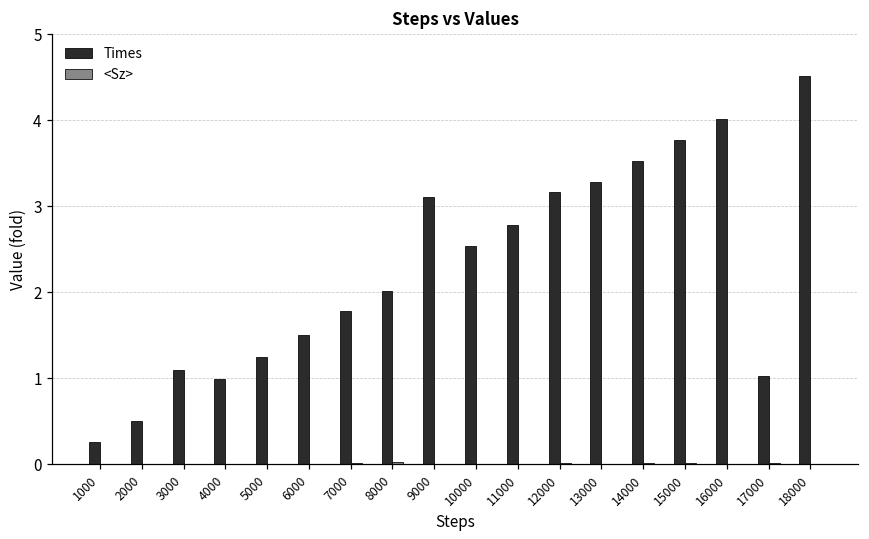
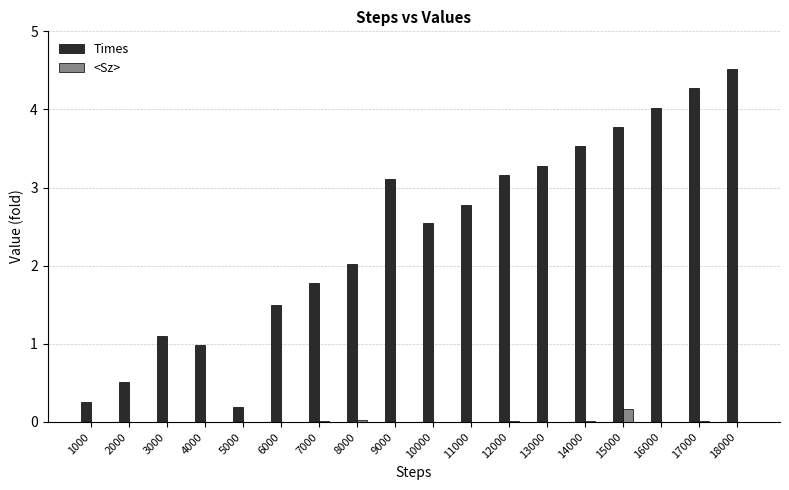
  {
    "Times": {
      "1000": 0.3,
      "2000": 0.5,
      "3000": 1.1,
      "4000": 1.0,
-     "5000": 1.2,
+     "5000": 0.2,
      "6000": 1.5,
      "7000": 1.8,
      "8000": 2.0,
      "9000": 3.1,
      "10000": 2.5,
      "11000": 2.8,
      "12000": 3.2,
      "13000": 3.3,
      "14000": 3.5,
      "15000": 3.8,
      "16000": 4.0,
-     "17000": 1.0,
+     "17000": 4.3,
      "18000": 4.5
    },
    "<Sz>": {
      "1000": 0.0,
      "2000": 0.0,
      "3000": 0.0,
      "4000": 0.0,
      "5000": 0.0,
      "6000": 0.0,
      "9000": 0.0,
      "10000": 0.0,
      "11000": 0.0,
      "13000": 0.0,
-     "15000": 0.0,
+     "15000": 0.2,
      "16000": 0.0,
      "18000": 0.0
    }
  }
